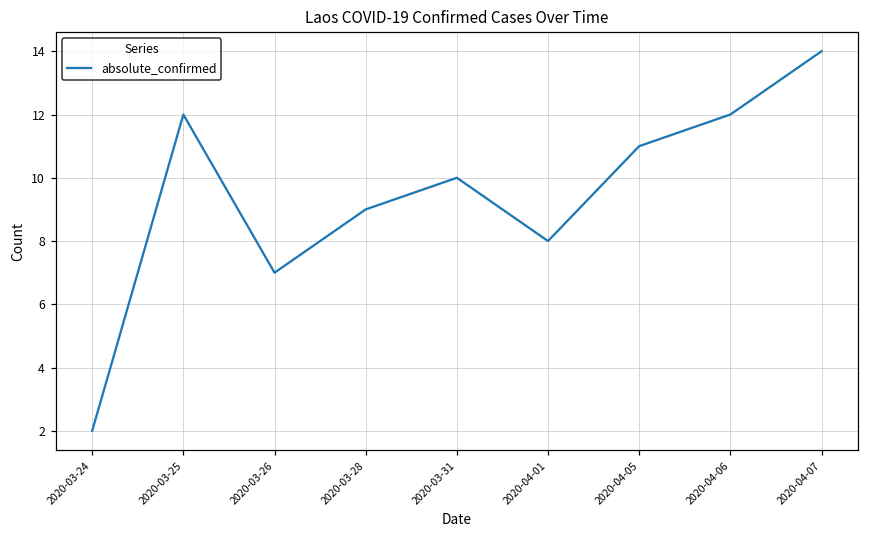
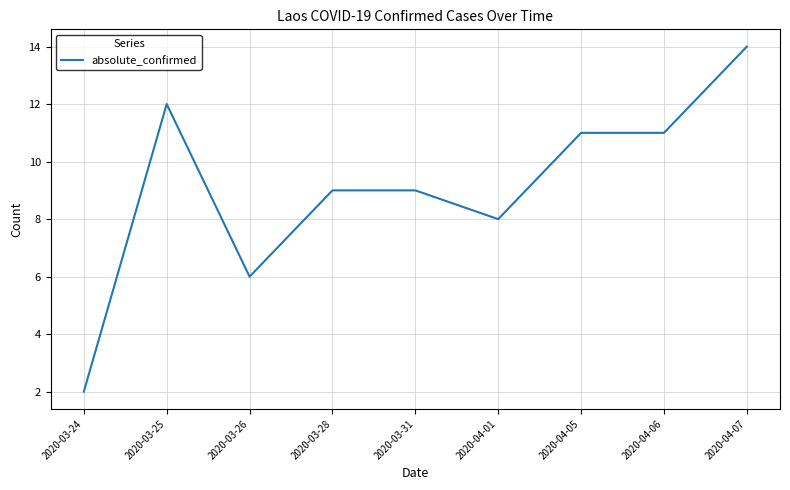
  {
    "2020-03-24": 2,
    "2020-03-25": 12,
-   "2020-03-26": 7,
+   "2020-03-26": 6,
    "2020-03-28": 9,
-   "2020-03-31": 10,
+   "2020-03-31": 9,
    "2020-04-01": 8,
    "2020-04-05": 11,
-   "2020-04-06": 12,
+   "2020-04-06": 11,
    "2020-04-07": 14
  }
